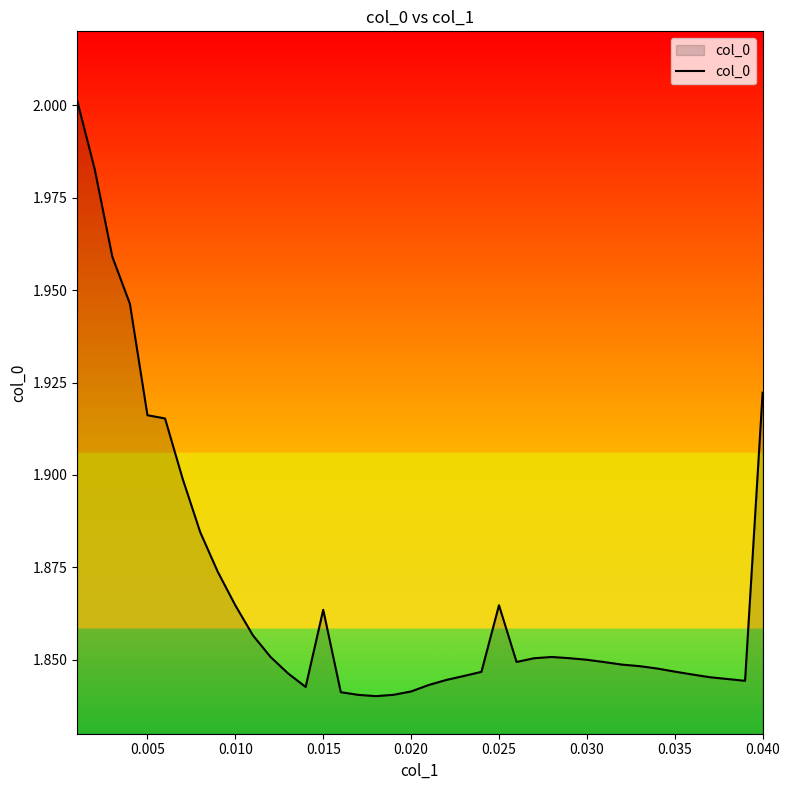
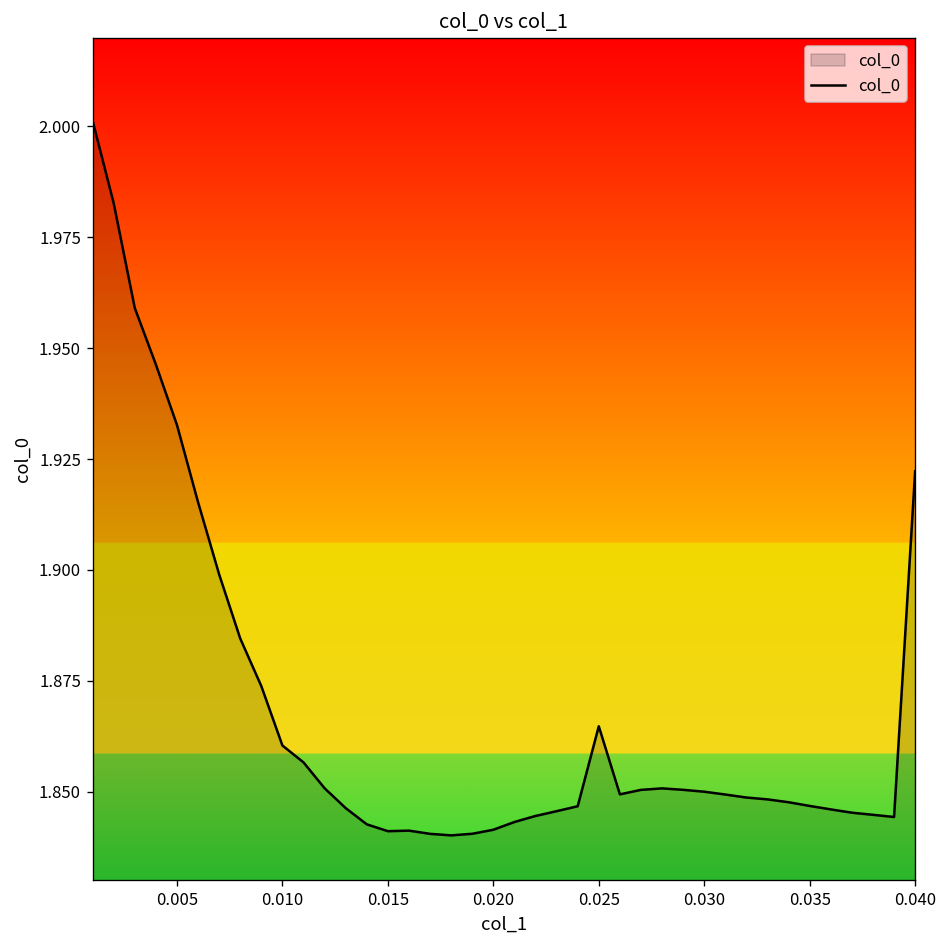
  {
-   "0.005": 1.916,
-   "0.010": 1.865,
-   "0.015": 1.864,
+   "0.005": 1.933,
+   "0.010": 1.860,
+   "0.015": 1.841,
    "0.020": 1.841,
    "0.025": 1.865,
    "0.030": 1.850,
    "0.035": 1.847,
    "0.040": 1.922
  }
